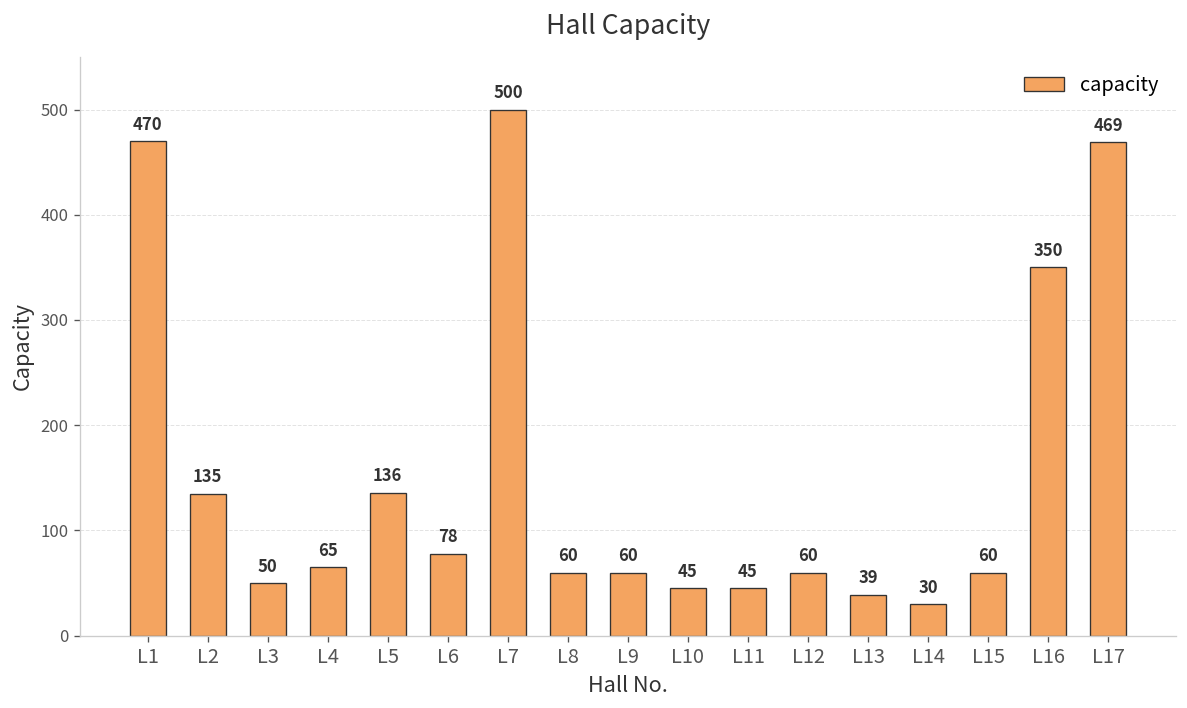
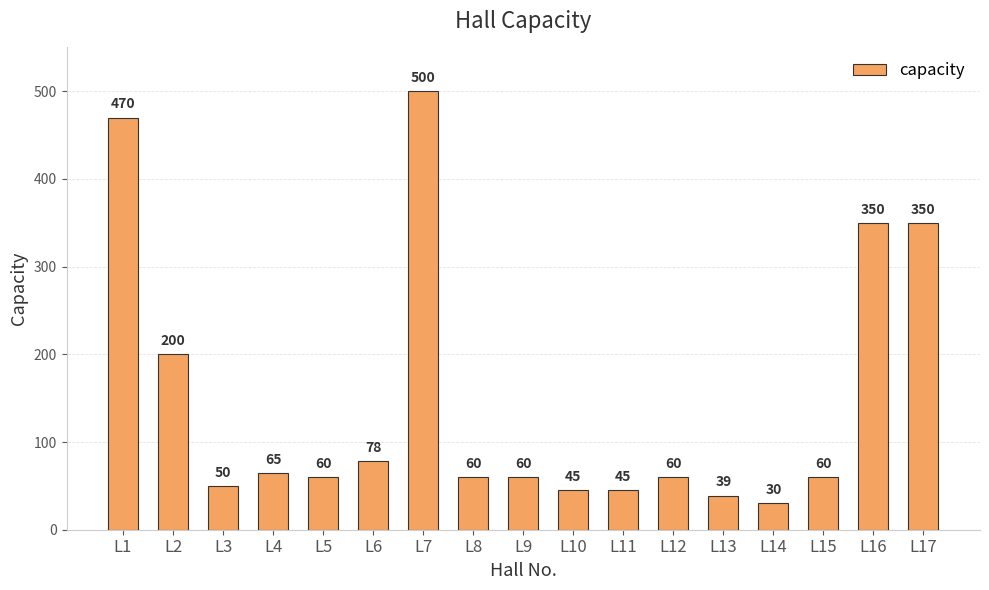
  {
    "L1": 470,
-   "L2": 135,
+   "L2": 200,
    "L3": 50,
    "L4": 65,
-   "L5": 136,
+   "L5": 60,
    "L6": 78,
    "L7": 500,
    "L8": 60,
    "L9": 60,
    "L10": 45,
    "L11": 45,
    "L12": 60,
    "L13": 39,
    "L14": 30,
    "L15": 60,
    "L16": 350,
-   "L17": 469
+   "L17": 350
  }
